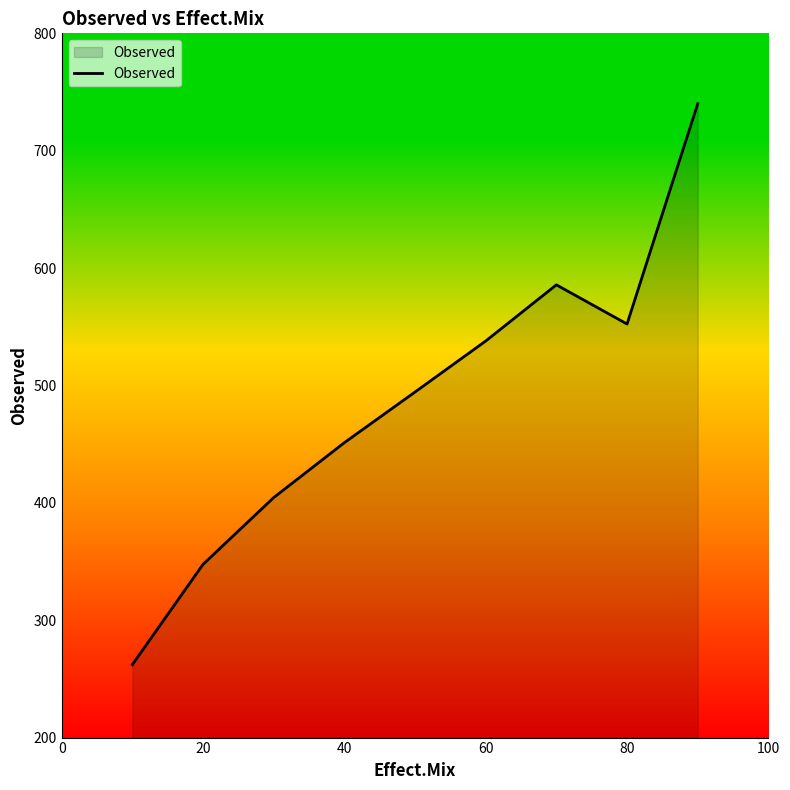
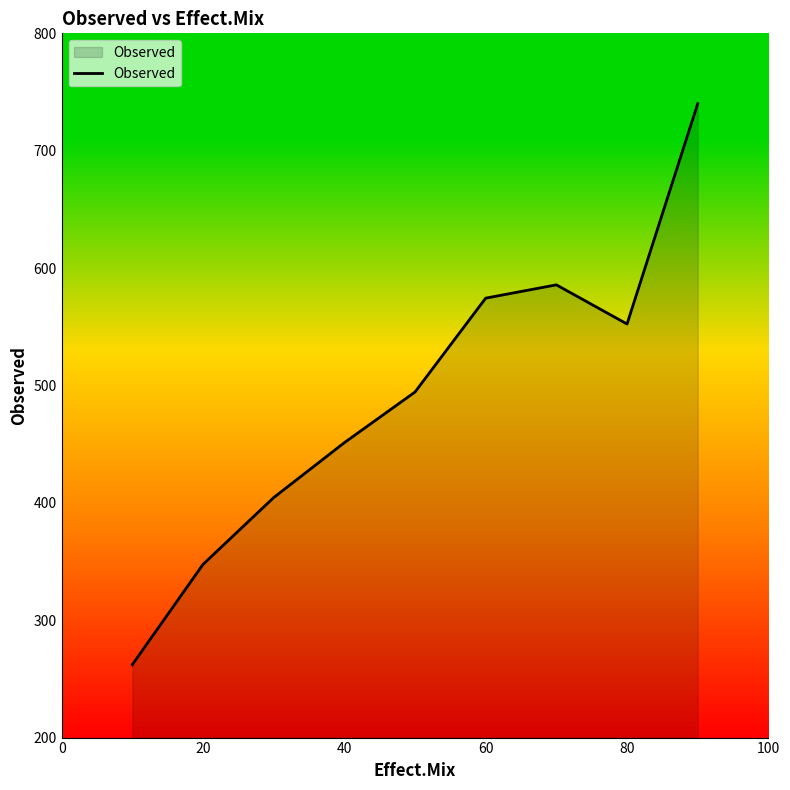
  {
    "20": 348,
    "40": 451,
-   "60": 538,
+   "60": 574,
    "80": 552
  }
